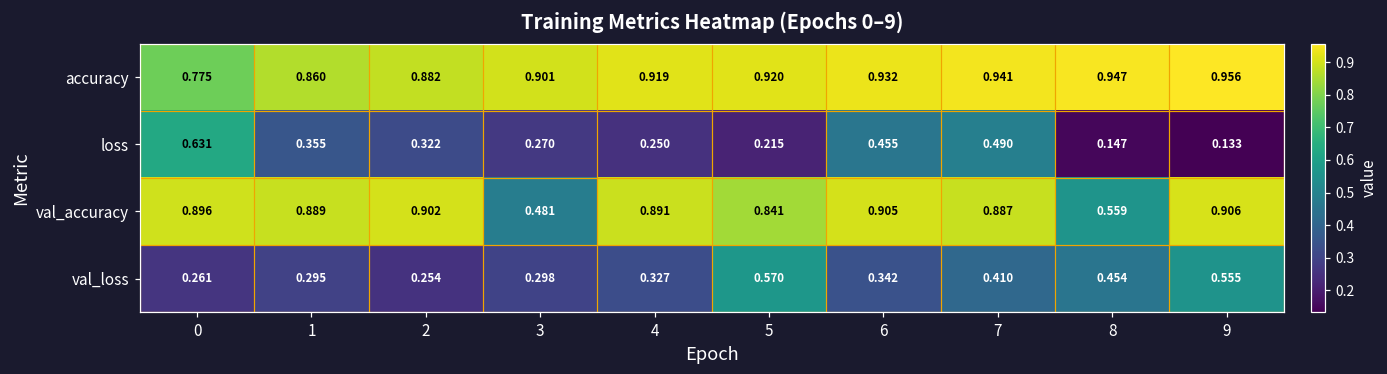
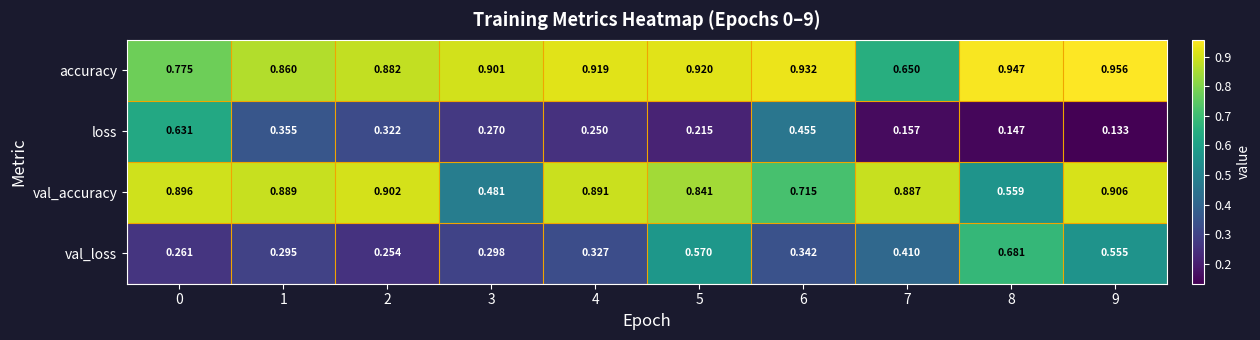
  {
    "accuracy": {
      "0": 0.775,
      "1": 0.860,
      "2": 0.882,
      "3": 0.901,
      "4": 0.919,
      "5": 0.920,
      "6": 0.932,
-     "7": 0.941,
+     "7": 0.650,
      "8": 0.947,
      "9": 0.956
    },
    "loss": {
      "0": 0.631,
      "1": 0.355,
      "2": 0.322,
      "3": 0.270,
      "4": 0.250,
      "5": 0.215,
      "6": 0.455,
-     "7": 0.490,
+     "7": 0.157,
      "8": 0.147,
      "9": 0.133
    },
    "val_accuracy": {
      "0": 0.896,
      "1": 0.889,
      "2": 0.902,
      "3": 0.481,
      "4": 0.891,
      "5": 0.841,
-     "6": 0.905,
+     "6": 0.715,
      "7": 0.887,
      "8": 0.559,
      "9": 0.906
    },
    "val_loss": {
      "0": 0.261,
      "1": 0.295,
      "2": 0.254,
      "3": 0.298,
      "4": 0.327,
      "5": 0.570,
      "6": 0.342,
      "7": 0.410,
-     "8": 0.454,
+     "8": 0.681,
      "9": 0.555
    }
  }
